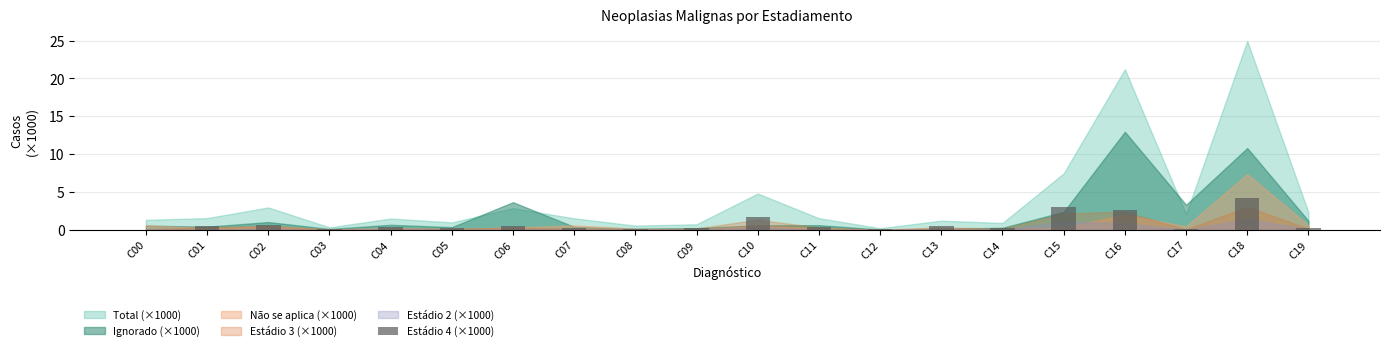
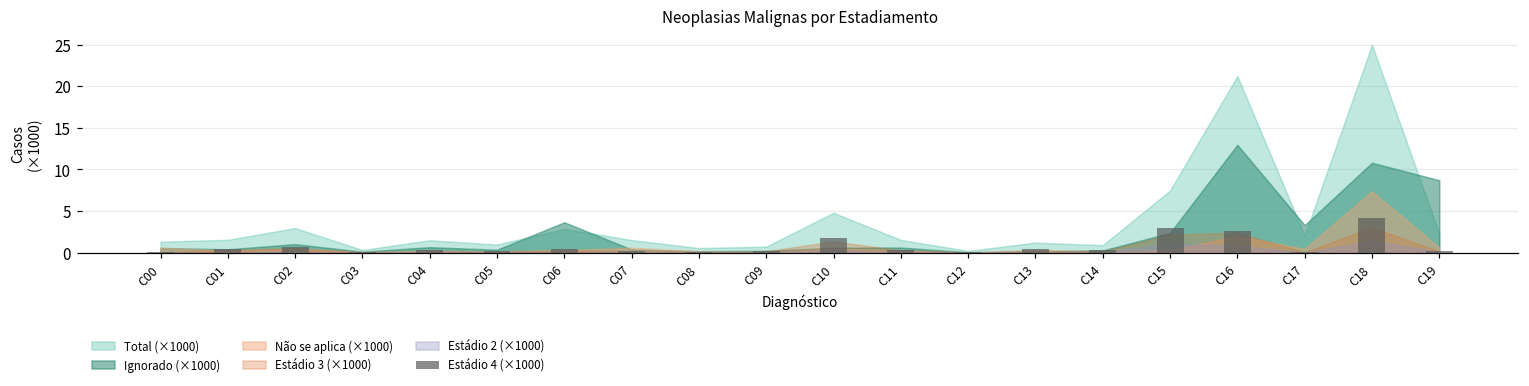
  {
    "Estádio 4 (×1000)": {
      "C01": 0,
      "C02": 1,
      "C04": 0,
      "C06": 0,
      "C10": 2,
      "C11": 0,
      "C13": 0,
      "C15": 3,
      "C16": 3,
      "C18": 4
    },
    "Ignorado (×1000)": {
      "C02": 1,
      "C04": 1,
      "C06": 4,
      "C16": 13,
      "C17": 3,
      "C18": 11,
-     "C19": 1
+     "C19": 9
    }
  }
